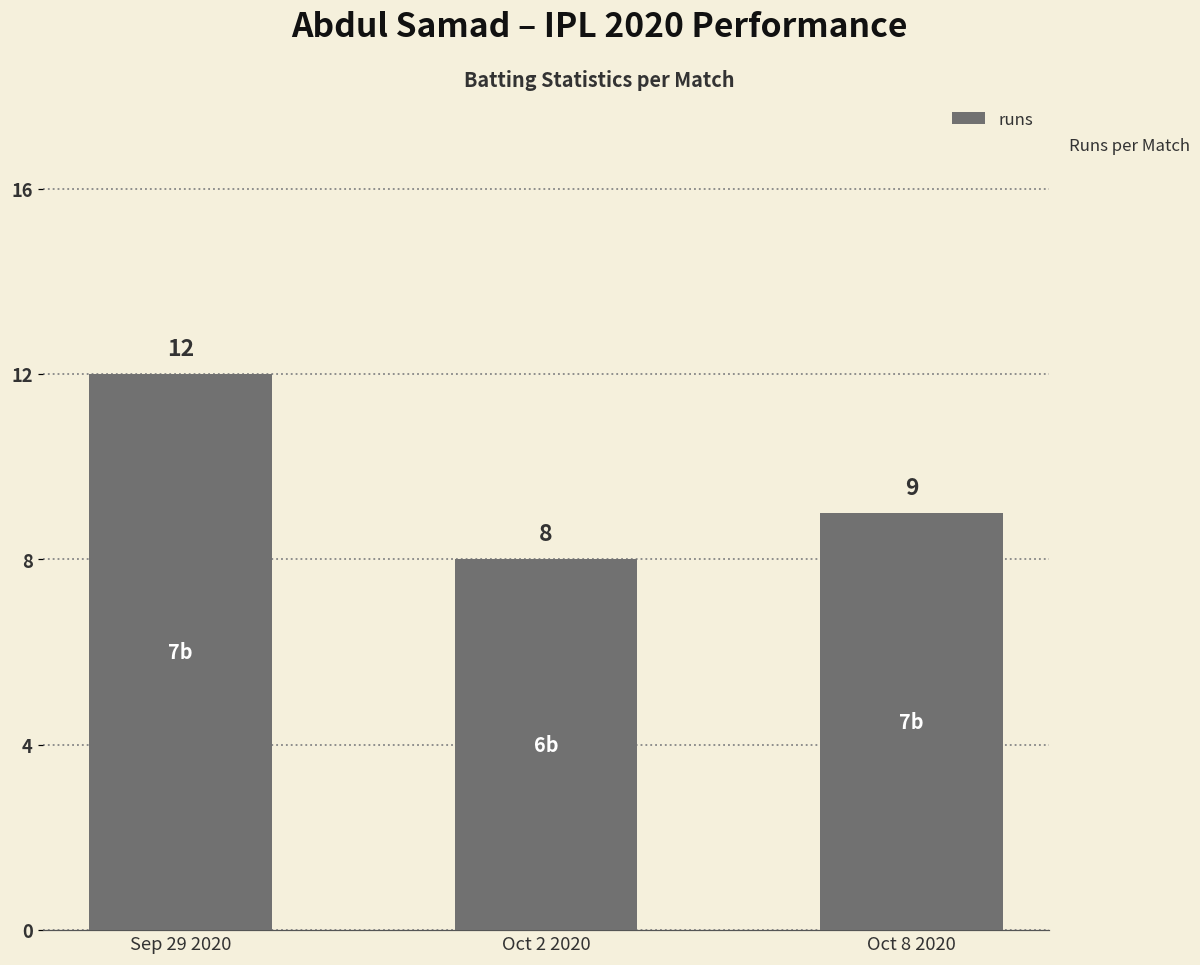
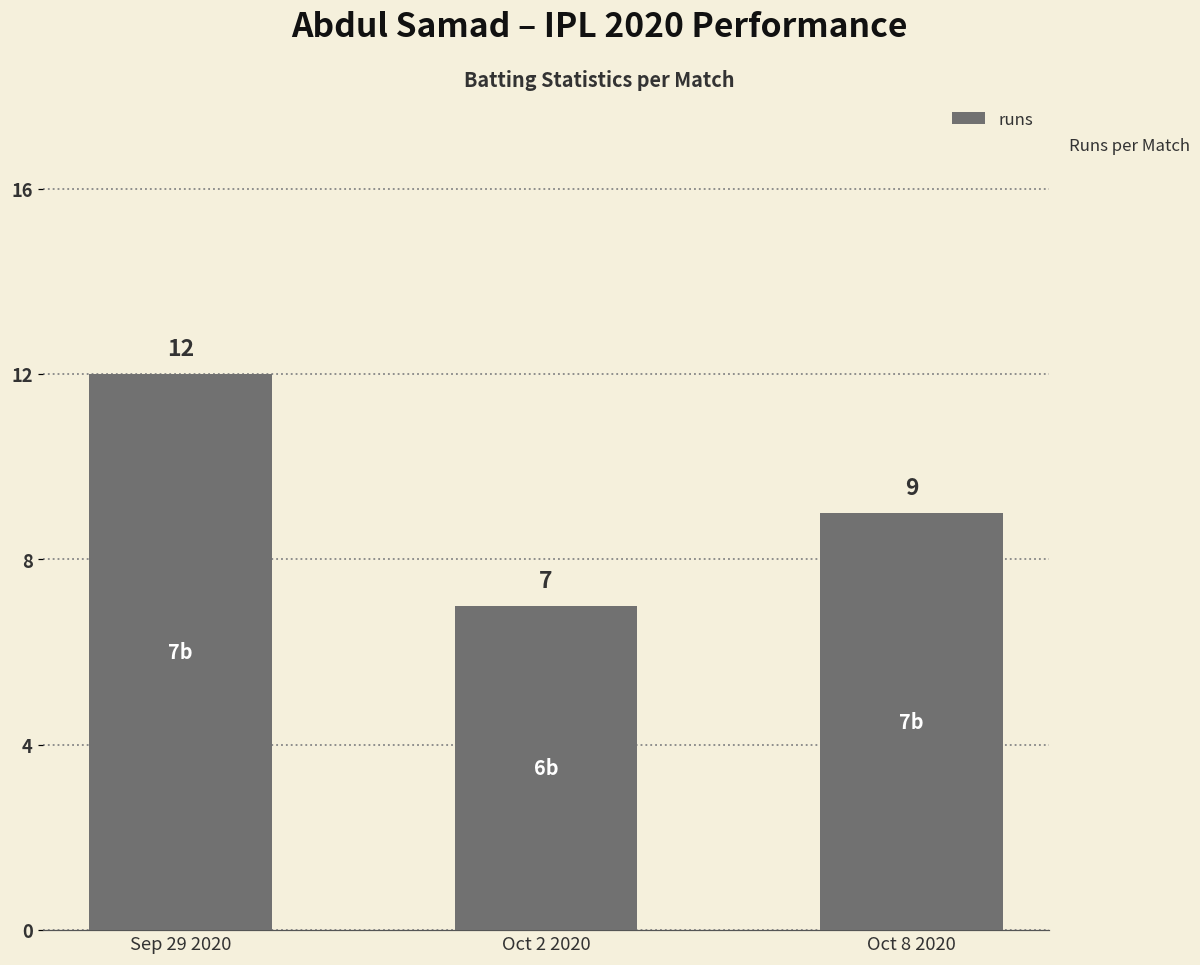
  {
    "Sep 29 2020": 12,
-   "Oct 2 2020": 8,
+   "Oct 2 2020": 7,
    "Oct 8 2020": 9
  }
